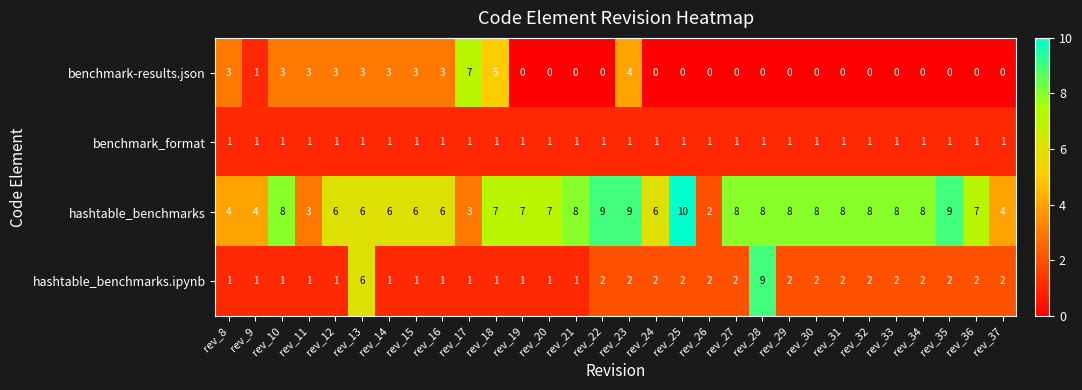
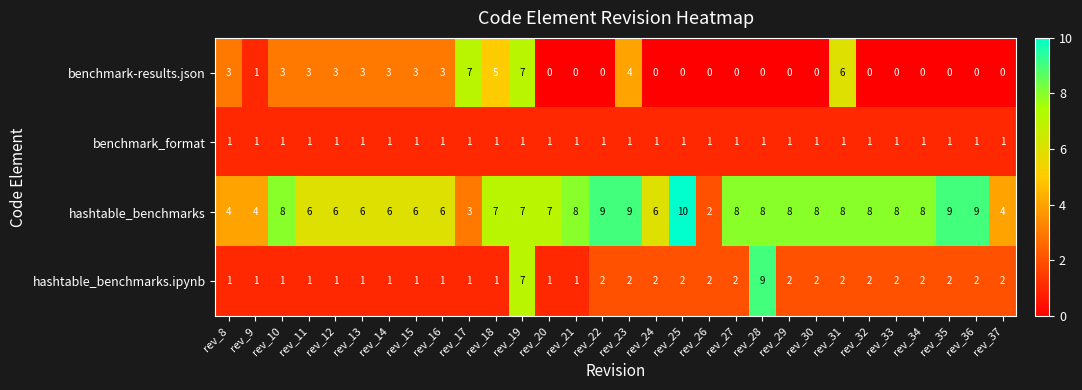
  {
    "benchmark-results.json": {
      "rev_8": 3,
      "rev_9": 1,
      "rev_10": 3,
      "rev_11": 3,
      "rev_12": 3,
      "rev_13": 3,
      "rev_14": 3,
      "rev_15": 3,
      "rev_16": 3,
      "rev_17": 7,
      "rev_18": 5,
-     "rev_19": 0,
+     "rev_19": 7,
      "rev_20": 0,
      "rev_21": 0,
      "rev_22": 0,
      "rev_23": 4,
      "rev_24": 0,
      "rev_25": 0,
      "rev_26": 0,
      "rev_27": 0,
      "rev_28": 0,
      "rev_29": 0,
      "rev_30": 0,
-     "rev_31": 0,
+     "rev_31": 6,
      "rev_32": 0,
      "rev_33": 0,
      "rev_34": 0,
      "rev_35": 0,
      "rev_36": 0,
      "rev_37": 0
    },
    "benchmark_format": {
      "rev_8": 1,
      "rev_9": 1,
      "rev_10": 1,
      "rev_11": 1,
      "rev_12": 1,
      "rev_13": 1,
      "rev_14": 1,
      "rev_15": 1,
      "rev_16": 1,
      "rev_17": 1,
      "rev_18": 1,
      "rev_19": 1,
      "rev_20": 1,
      "rev_21": 1,
      "rev_22": 1,
      "rev_23": 1,
      "rev_24": 1,
      "rev_25": 1,
      "rev_26": 1,
      "rev_27": 1,
      "rev_28": 1,
      "rev_29": 1,
      "rev_30": 1,
      "rev_31": 1,
      "rev_32": 1,
      "rev_33": 1,
      "rev_34": 1,
      "rev_35": 1,
      "rev_36": 1,
      "rev_37": 1
    },
    "hashtable_benchmarks": {
      "rev_8": 4,
      "rev_9": 4,
      "rev_10": 8,
-     "rev_11": 3,
+     "rev_11": 6,
      "rev_12": 6,
      "rev_13": 6,
      "rev_14": 6,
      "rev_15": 6,
      "rev_16": 6,
      "rev_17": 3,
      "rev_18": 7,
      "rev_19": 7,
      "rev_20": 7,
      "rev_21": 8,
      "rev_22": 9,
      "rev_23": 9,
      "rev_24": 6,
      "rev_25": 10,
      "rev_26": 2,
      "rev_27": 8,
      "rev_28": 8,
      "rev_29": 8,
      "rev_30": 8,
      "rev_31": 8,
      "rev_32": 8,
      "rev_33": 8,
      "rev_34": 8,
      "rev_35": 9,
-     "rev_36": 7,
+     "rev_36": 9,
      "rev_37": 4
    },
    "hashtable_benchmarks.ipynb": {
      "rev_8": 1,
      "rev_9": 1,
      "rev_10": 1,
      "rev_11": 1,
      "rev_12": 1,
-     "rev_13": 6,
+     "rev_13": 1,
      "rev_14": 1,
      "rev_15": 1,
      "rev_16": 1,
      "rev_17": 1,
      "rev_18": 1,
-     "rev_19": 1,
+     "rev_19": 7,
      "rev_20": 1,
      "rev_21": 1,
      "rev_22": 2,
      "rev_23": 2,
      "rev_24": 2,
      "rev_25": 2,
      "rev_26": 2,
      "rev_27": 2,
      "rev_28": 9,
      "rev_29": 2,
      "rev_30": 2,
      "rev_31": 2,
      "rev_32": 2,
      "rev_33": 2,
      "rev_34": 2,
      "rev_35": 2,
      "rev_36": 2,
      "rev_37": 2
    }
  }
